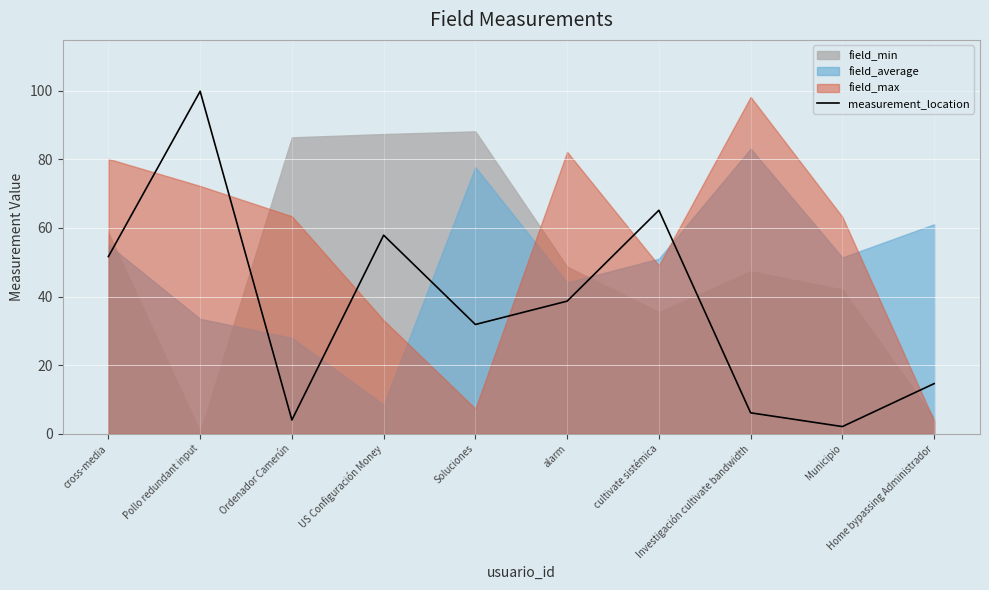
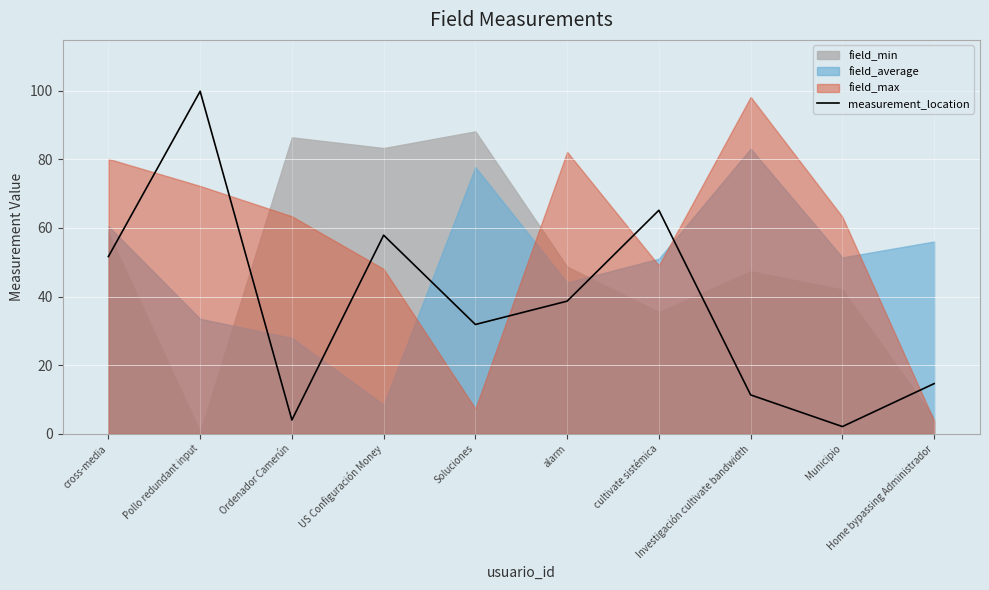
  {
    "measurement_location": {
      "cross-media": 52,
      "Pollo redundant input": 100,
      "Ordenador Camerún": 4,
      "US Configuración Money": 58,
      "Soluciones": 32,
      "alarm": 39,
      "cultivate sistémica": 65,
-     "Investigación cultivate bandwidth": 6,
+     "Investigación cultivate bandwidth": 11,
      "Municipio": 2,
      "Home bypassing Administrador": 15
    },
    "field_min": {
      "cross-media": 59,
      "Ordenador Camerún": 86,
-     "US Configuración Money": 87,
+     "US Configuración Money": 83,
      "Soluciones": 88,
      "alarm": 49,
      "cultivate sistémica": 35,
      "Investigación cultivate bandwidth": 47,
      "Municipio": 42,
      "Home bypassing Administrador": 5
    },
    "field_average": {
-     "cross-media": 55,
+     "cross-media": 61,
      "Pollo redundant input": 34,
      "Ordenador Camerún": 28,
      "US Configuración Money": 8,
      "Soluciones": 78,
      "alarm": 44,
      "cultivate sistémica": 51,
      "Investigación cultivate bandwidth": 83,
      "Municipio": 51,
-     "Home bypassing Administrador": 61
+     "Home bypassing Administrador": 56
    },
    "field_max": {
      "cross-media": 80,
      "Pollo redundant input": 72,
      "Ordenador Camerún": 63,
-     "US Configuración Money": 33,
+     "US Configuración Money": 48,
      "Soluciones": 7,
      "alarm": 82,
      "cultivate sistémica": 49,
      "Investigación cultivate bandwidth": 98,
      "Municipio": 63,
      "Home bypassing Administrador": 4
    }
  }
